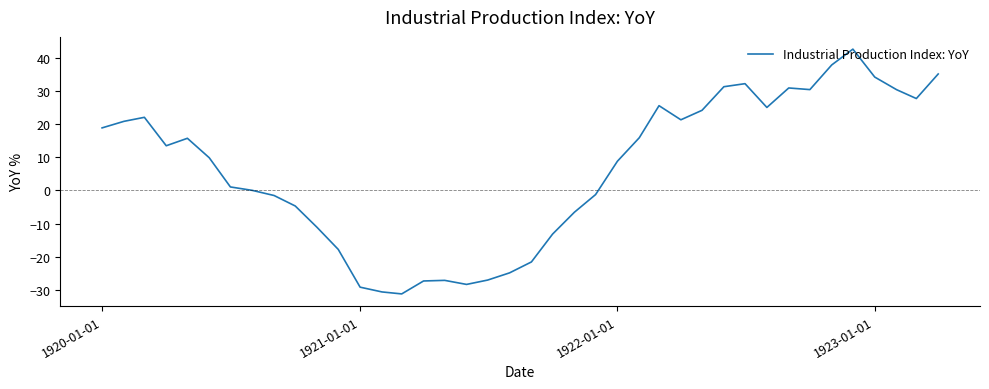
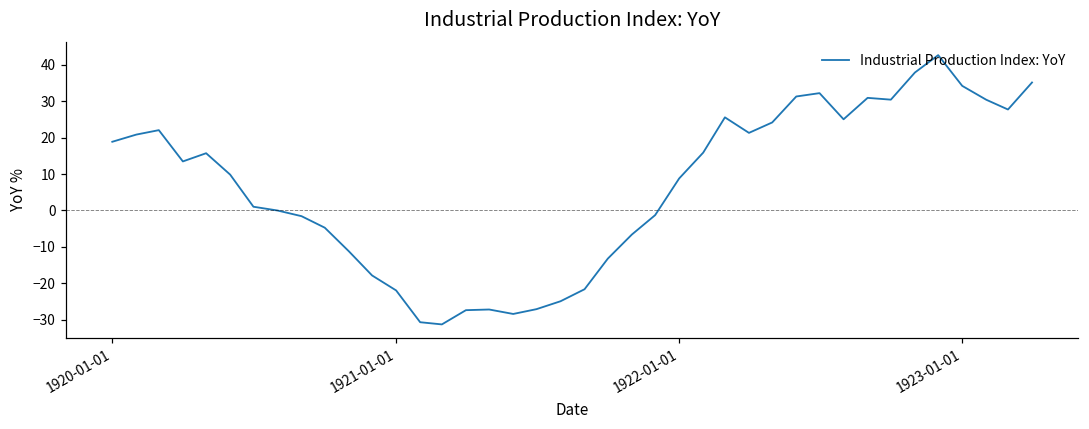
  {
    "1920-01-01": 19,
-   "1921-01-01": -29,
+   "1921-01-01": -22,
    "1922-01-01": 9,
    "1923-01-01": 34
  }
